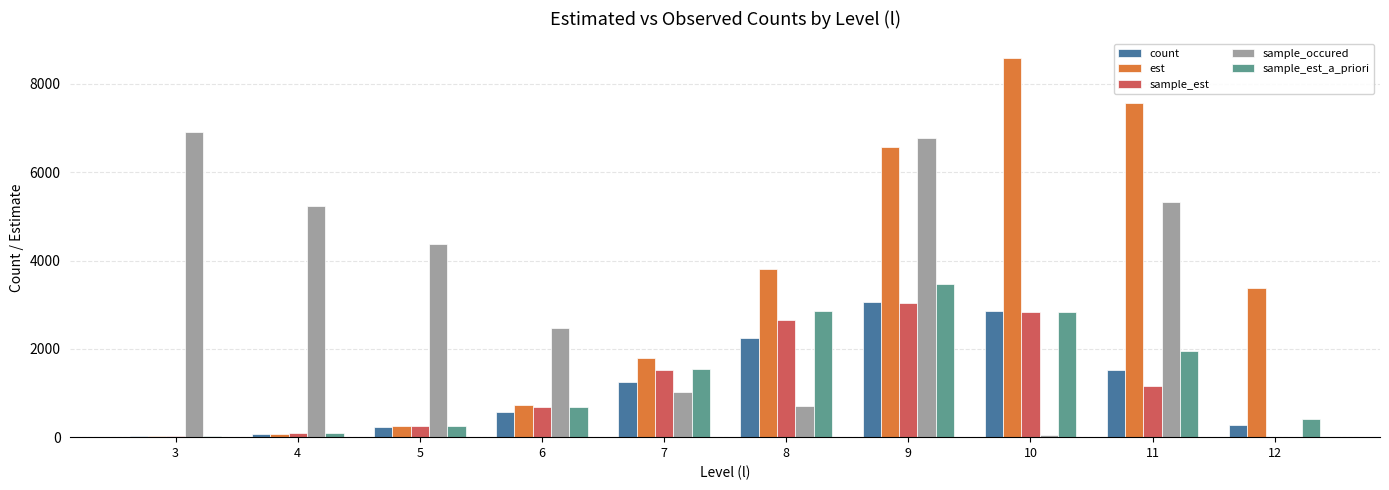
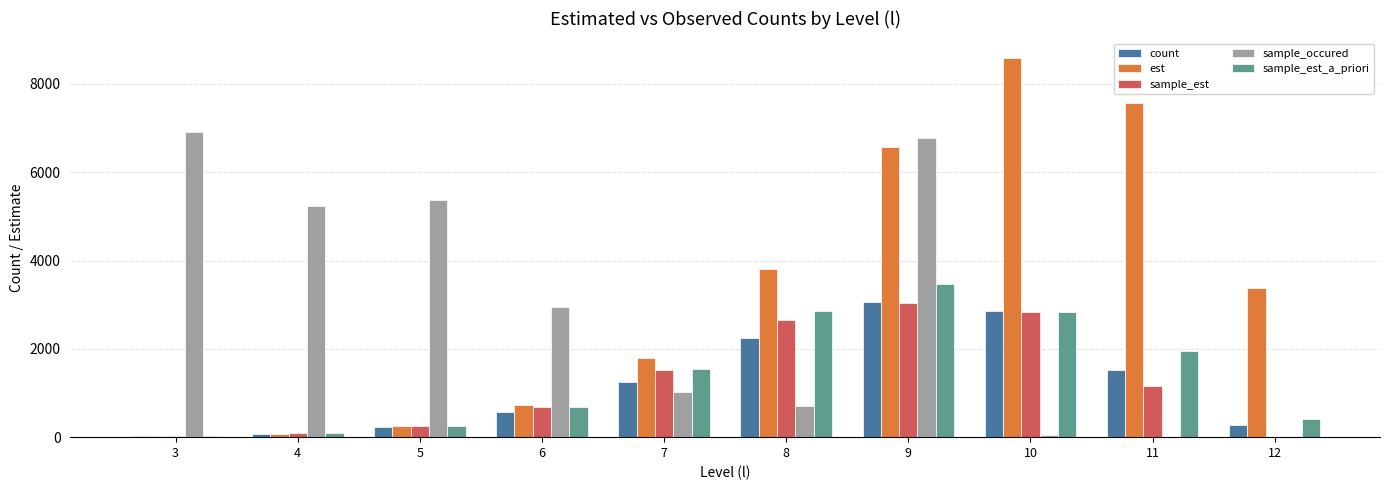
  {
    "sample_occured": {
      "3": 6900,
      "4": 5200,
-     "5": 4400,
-     "6": 2500,
+     "5": 5400,
+     "6": 2900,
      "7": 1000,
      "8": 700,
      "9": 6800,
-     "11": 5300,
+     "11": 0,
      "12": 0
    }
  }
